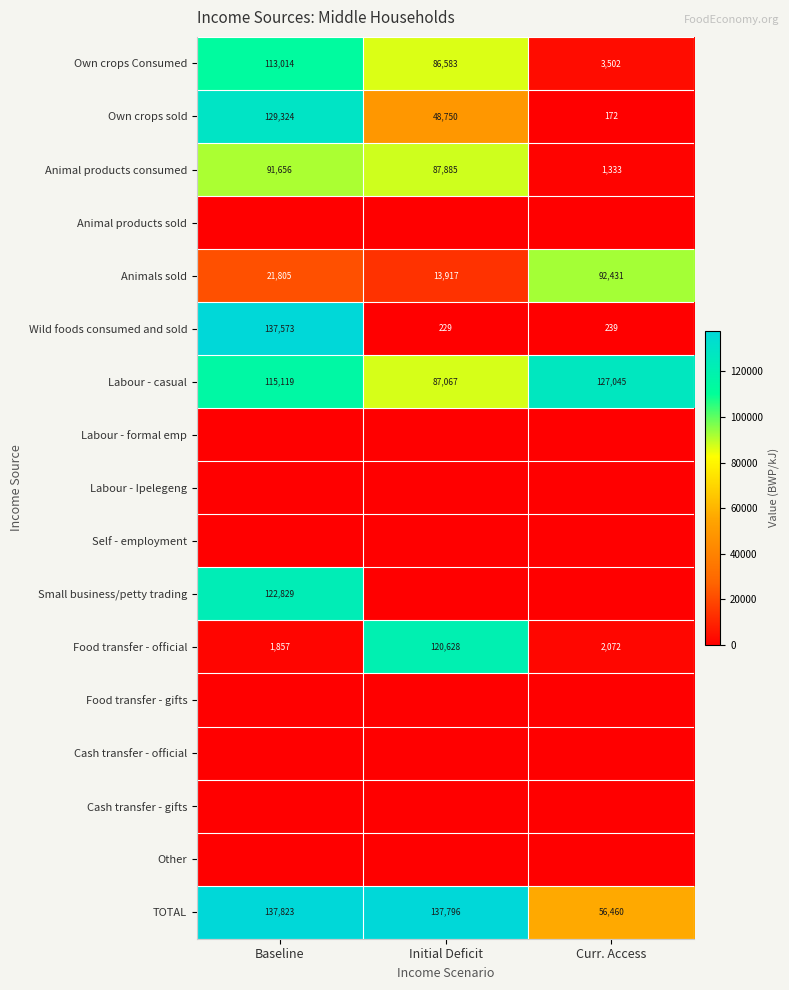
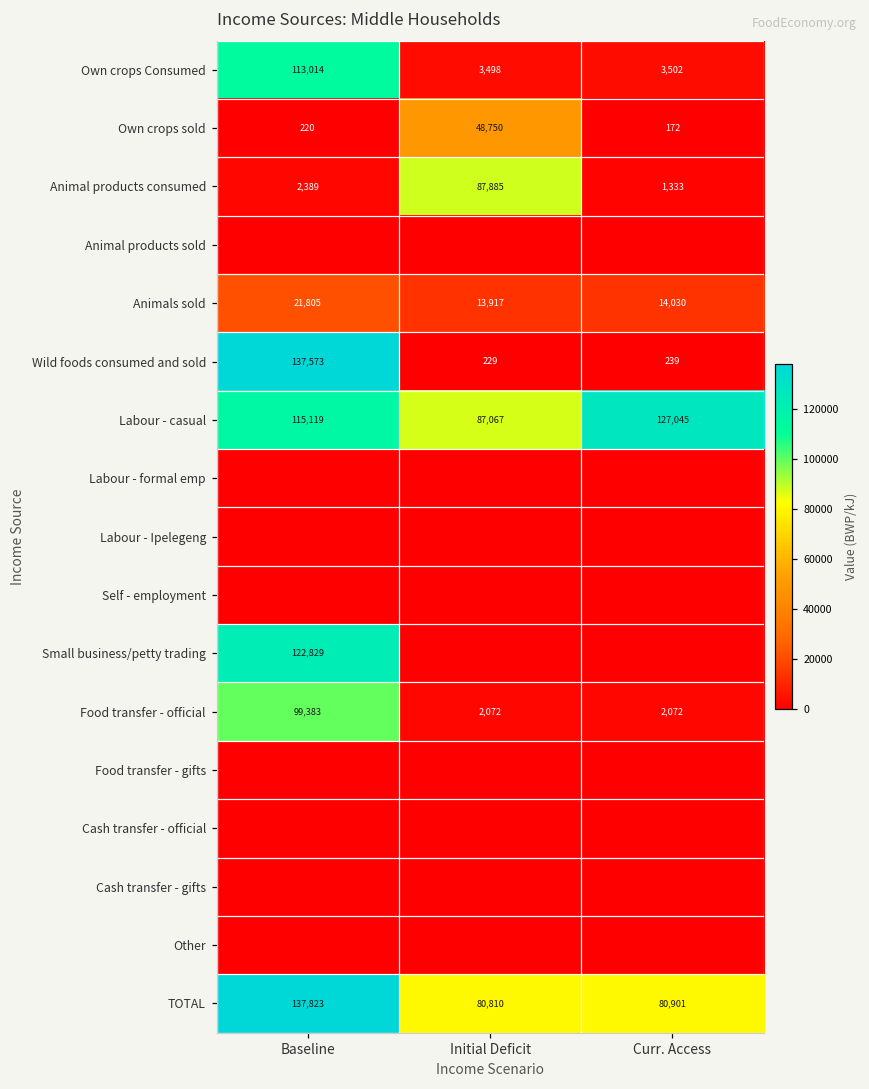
  {
    "Own crops Consumed": {
      "Baseline": "113,014",
-     "Initial Deficit": "86,583",
+     "Initial Deficit": "3,498",
      "Curr. Access": "3,502"
    },
    "Own crops sold": {
-     "Baseline": "129,324",
+     "Baseline": "220",
      "Initial Deficit": "48,750",
      "Curr. Access": "172"
    },
    "Animal products consumed": {
-     "Baseline": "91,656",
+     "Baseline": "2,389",
      "Initial Deficit": "87,885",
      "Curr. Access": "1,333"
    },
    "Animals sold": {
      "Baseline": "21,805",
      "Initial Deficit": "13,917",
-     "Curr. Access": "92,431"
+     "Curr. Access": "14,030"
    },
    "Wild foods consumed and sold": {
      "Baseline": "137,573",
      "Initial Deficit": "229",
      "Curr. Access": "239"
    },
    "Labour - casual": {
      "Baseline": "115,119",
      "Initial Deficit": "87,067",
      "Curr. Access": "127,045"
    },
    "Small business/petty trading": {
      "Baseline": "122,829"
    },
    "Food transfer - official": {
-     "Baseline": "1,857",
-     "Initial Deficit": "120,628",
+     "Baseline": "99,383",
+     "Initial Deficit": "2,072",
      "Curr. Access": "2,072"
    },
    "TOTAL": {
      "Baseline": "137,823",
-     "Initial Deficit": "137,796",
-     "Curr. Access": "56,460"
+     "Initial Deficit": "80,810",
+     "Curr. Access": "80,901"
    }
  }
